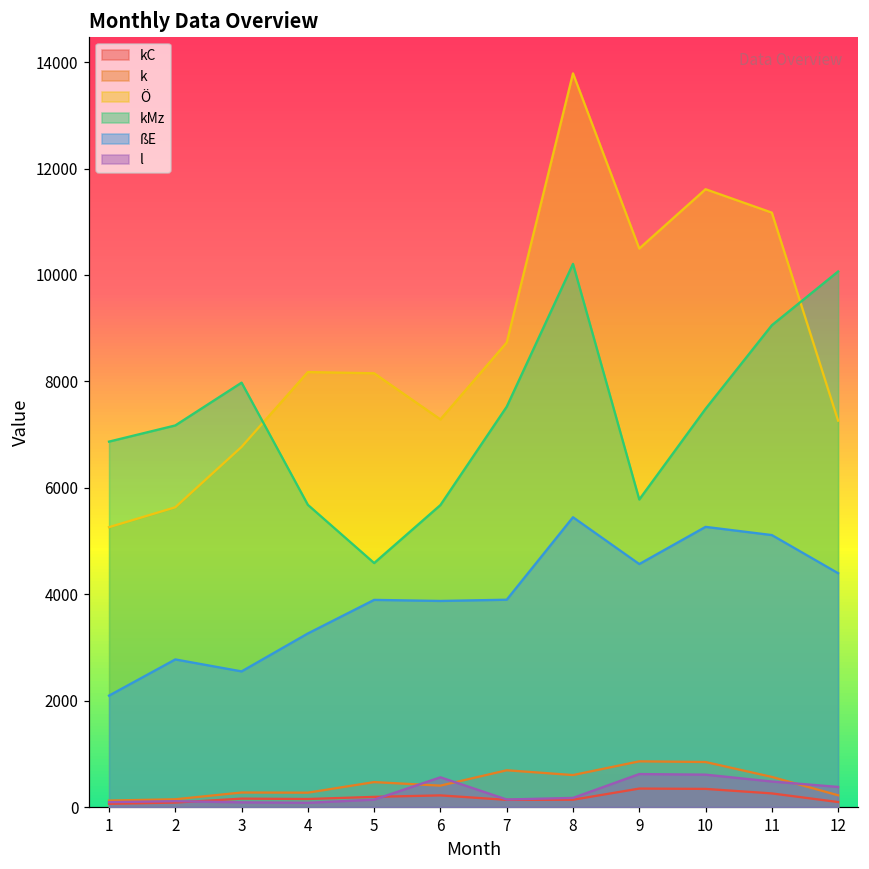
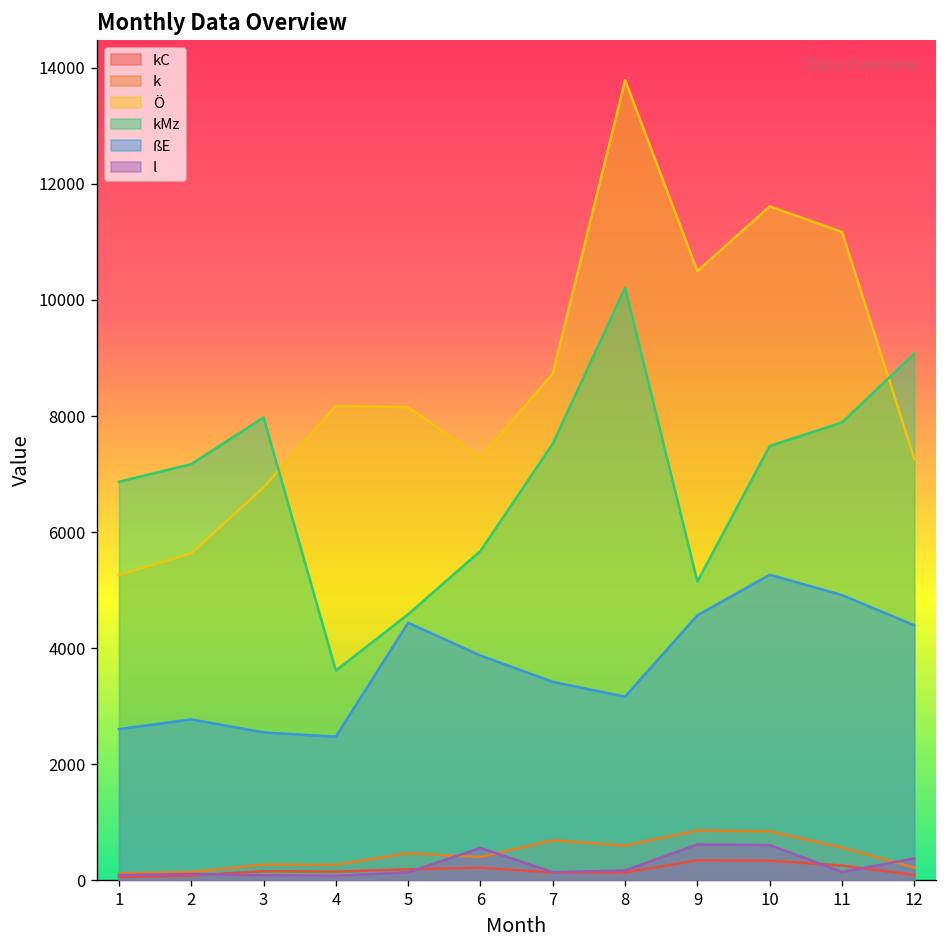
  {
    "kMz": {
      "1": 6900,
      "2": 7200,
      "3": 8000,
-     "4": 5700,
+     "4": 3600,
      "5": 4600,
      "6": 5700,
      "7": 7500,
      "8": 10200,
-     "9": 5800,
+     "9": 5100,
      "10": 7500,
-     "11": 9100,
-     "12": 10100
+     "11": 7900,
+     "12": 9100
    },
    "ßE": {
-     "1": 2100,
+     "1": 2600,
      "2": 2800,
      "3": 2600,
-     "4": 3300,
-     "5": 3900,
+     "4": 2500,
+     "5": 4400,
      "6": 3900,
-     "7": 3900,
-     "8": 5400,
+     "7": 3400,
+     "8": 3200,
      "9": 4600,
      "10": 5300,
-     "11": 5100,
+     "11": 4900,
      "12": 4400
    },
    "l": {
      "3": 100,
      "4": 100,
      "6": 600,
      "9": 600,
      "10": 600,
-     "11": 500,
+     "11": 100,
      "12": 400
    }
  }
